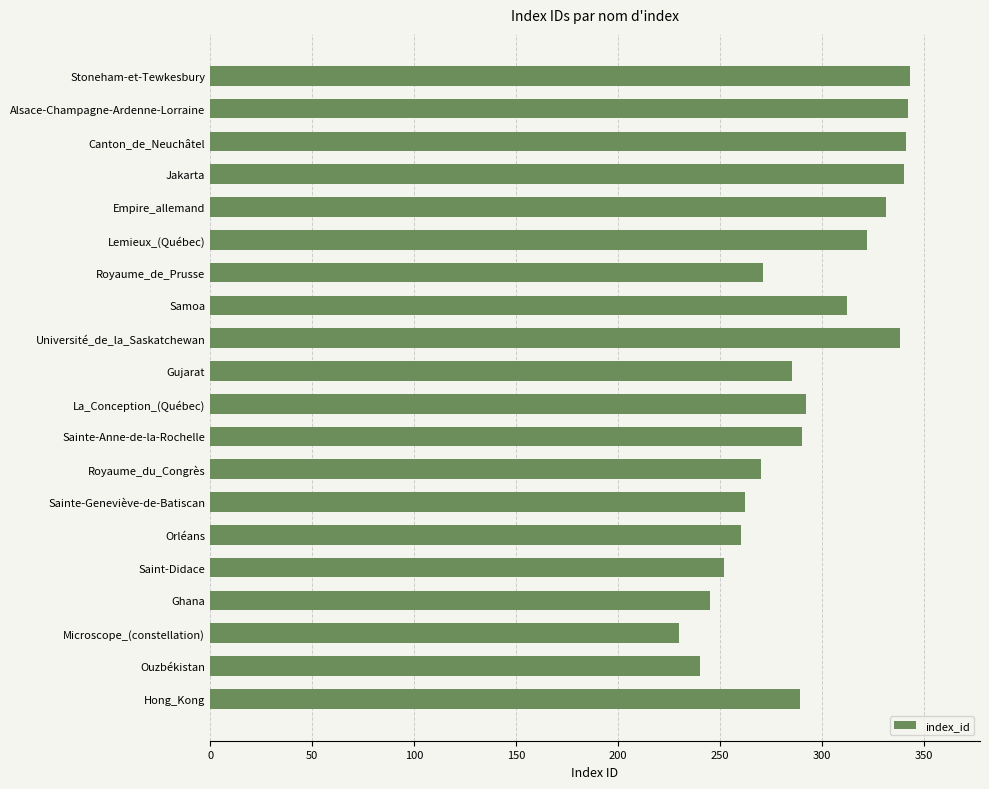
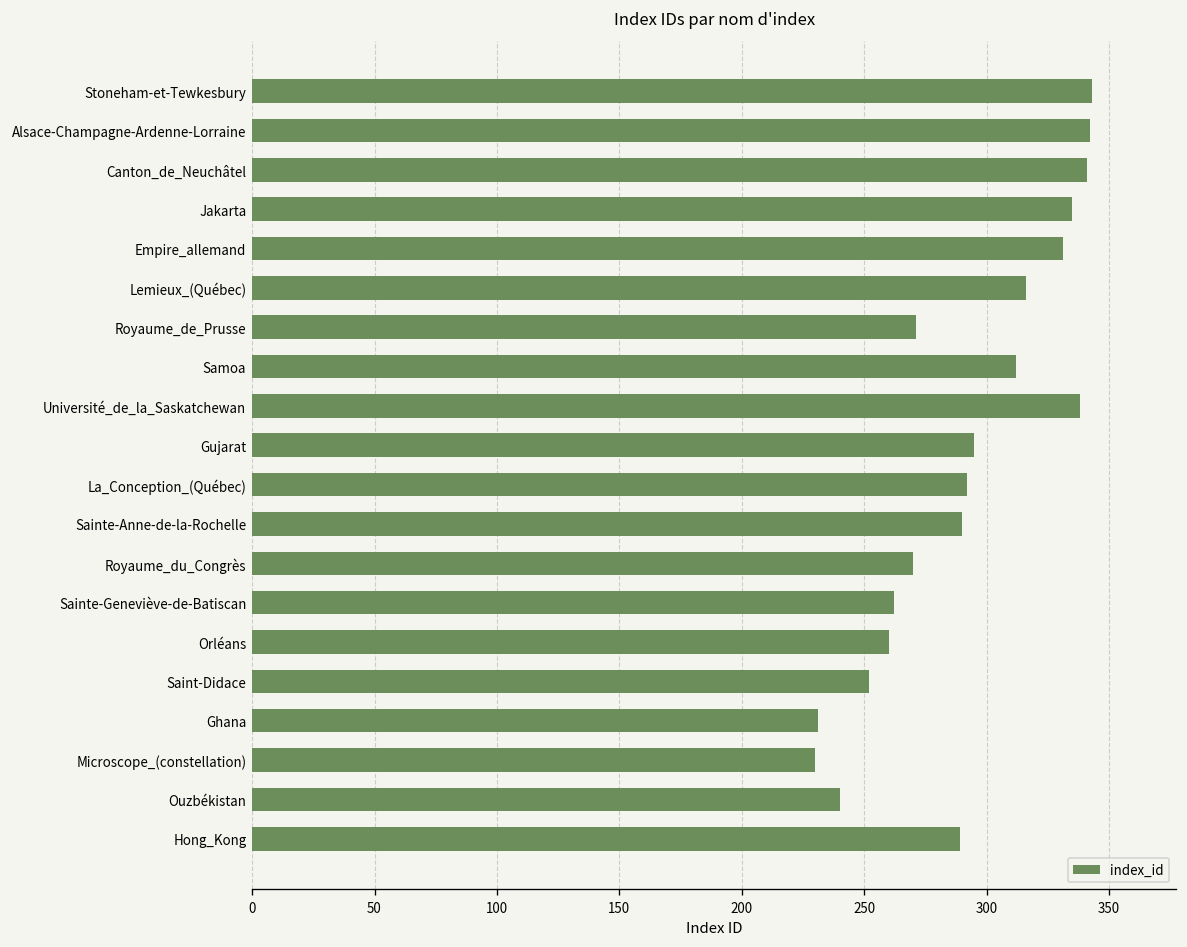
  {
    "Stoneham-et-Tewkesbury": 343,
    "Alsace-Champagne-Ardenne-Lorraine": 342,
    "Canton_de_Neuchâtel": 341,
-   "Jakarta": 340,
+   "Jakarta": 335,
    "Empire_allemand": 331,
-   "Lemieux_(Québec)": 322,
+   "Lemieux_(Québec)": 316,
    "Royaume_de_Prusse": 271,
    "Samoa": 312,
    "Université_de_la_Saskatchewan": 338,
-   "Gujarat": 285,
+   "Gujarat": 295,
    "La_Conception_(Québec)": 292,
    "Sainte-Anne-de-la-Rochelle": 290,
    "Royaume_du_Congrès": 270,
    "Sainte-Geneviève-de-Batiscan": 262,
    "Orléans": 260,
    "Saint-Didace": 252,
-   "Ghana": 245,
+   "Ghana": 231,
    "Microscope_(constellation)": 230,
    "Ouzbékistan": 240,
    "Hong_Kong": 289
  }
